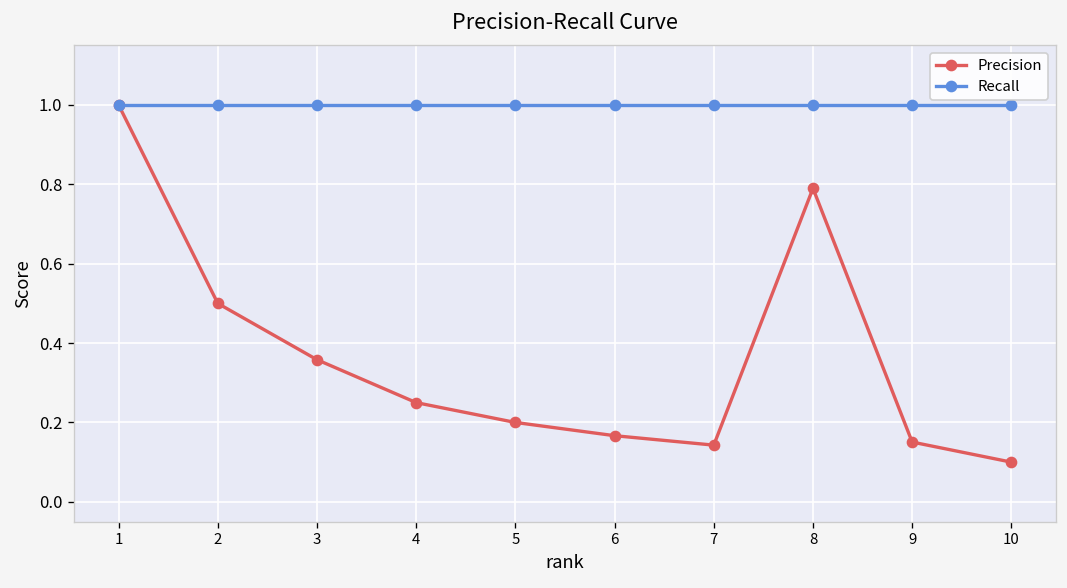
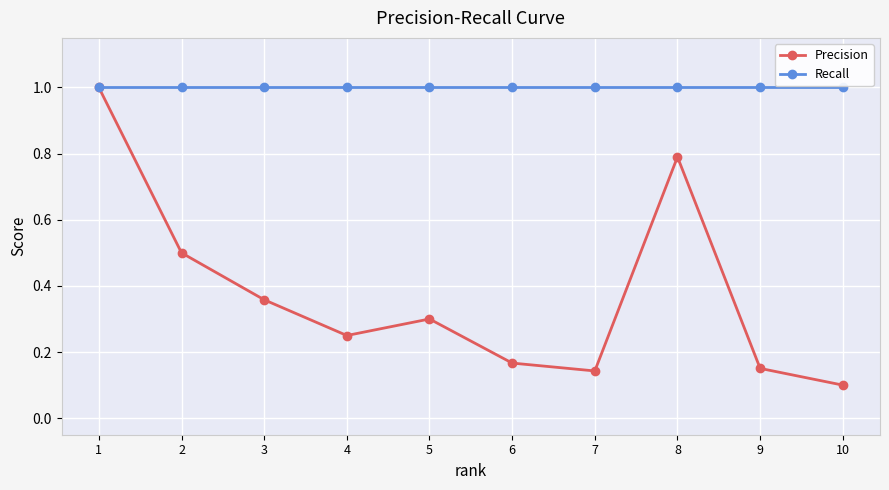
  {
    "Precision": {
      "2": 0.5,
      "3": 0.36,
      "4": 0.25,
-     "5": 0.2,
+     "5": 0.3,
      "6": 0.17,
      "7": 0.14,
      "8": 0.79,
      "9": 0.15,
      "10": 0.1
    },
    "Recall": {
      "2": 1.0,
      "3": 1.0,
      "4": 1.0,
      "5": 1.0,
      "6": 1.0,
      "7": 1.0,
      "8": 1.0,
      "9": 1.0,
      "10": 1.0
    }
  }
